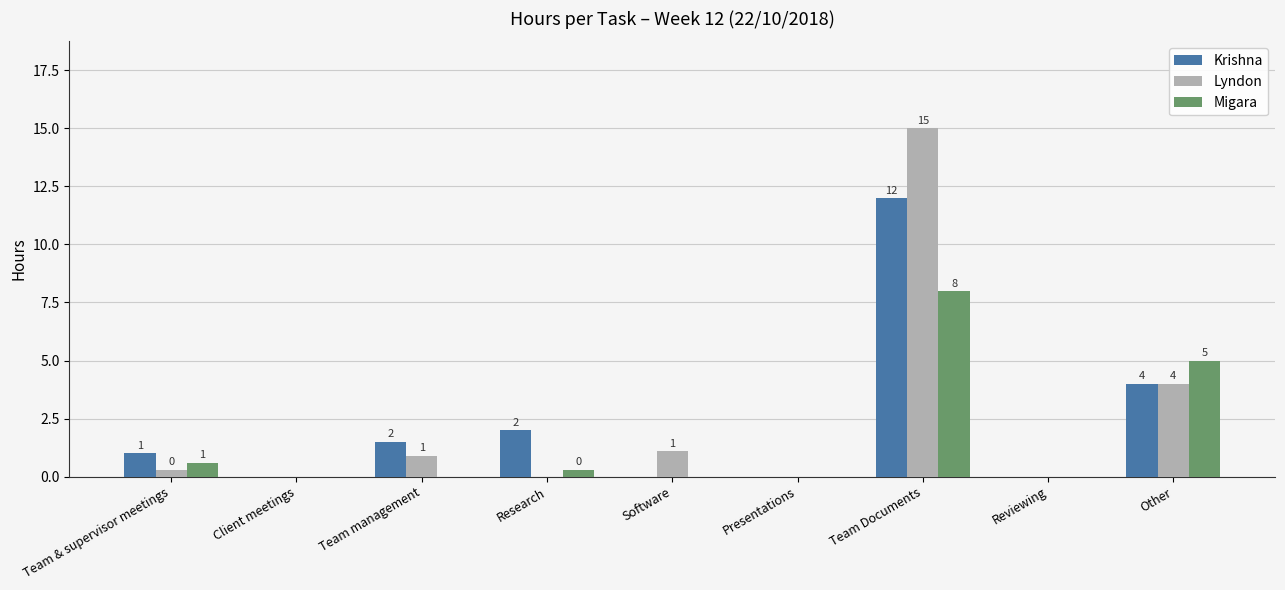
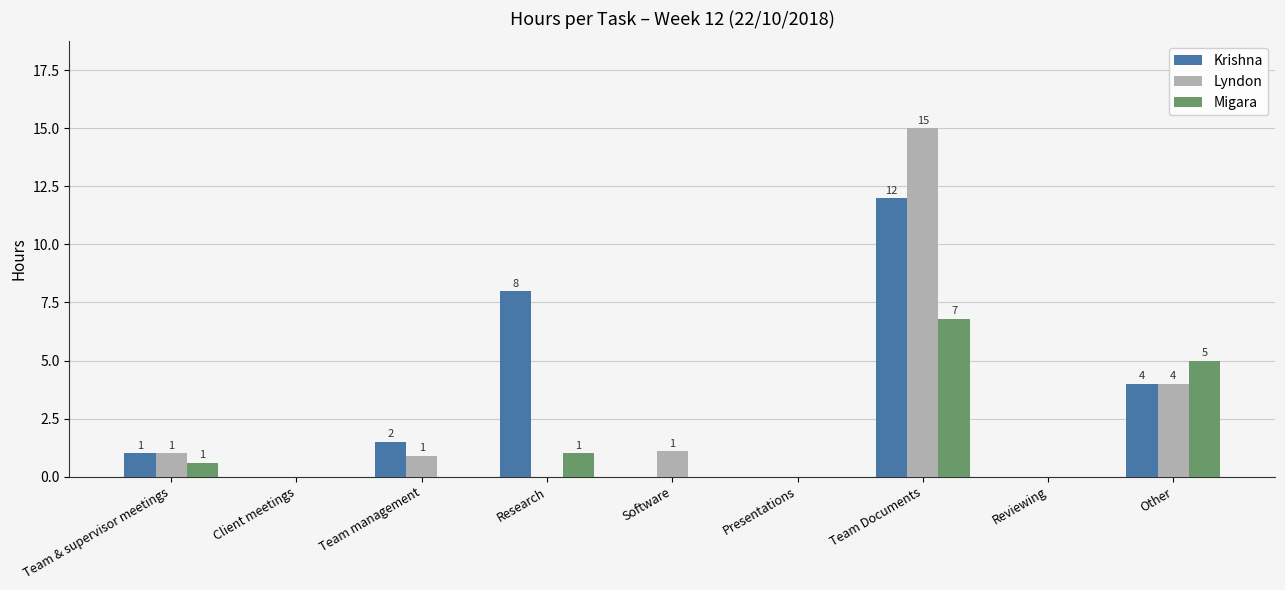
  {
    "Krishna": {
      "Team & supervisor meetings": 1,
      "Team management": 2,
-     "Research": 2,
+     "Research": 8,
      "Team Documents": 12,
      "Other": 4
    },
    "Lyndon": {
-     "Team & supervisor meetings": 0,
+     "Team & supervisor meetings": 1,
      "Team management": 1,
      "Software": 1,
      "Team Documents": 15,
      "Other": 4
    },
    "Migara": {
      "Team & supervisor meetings": 1,
-     "Research": 0,
-     "Team Documents": 8,
+     "Research": 1,
+     "Team Documents": 7,
      "Other": 5
    }
  }
